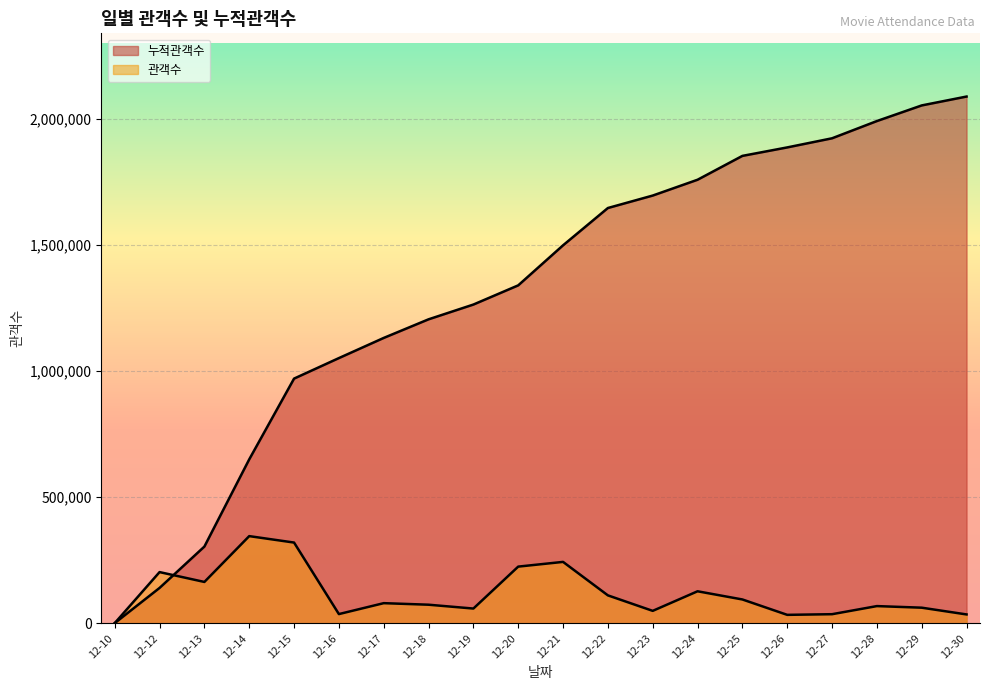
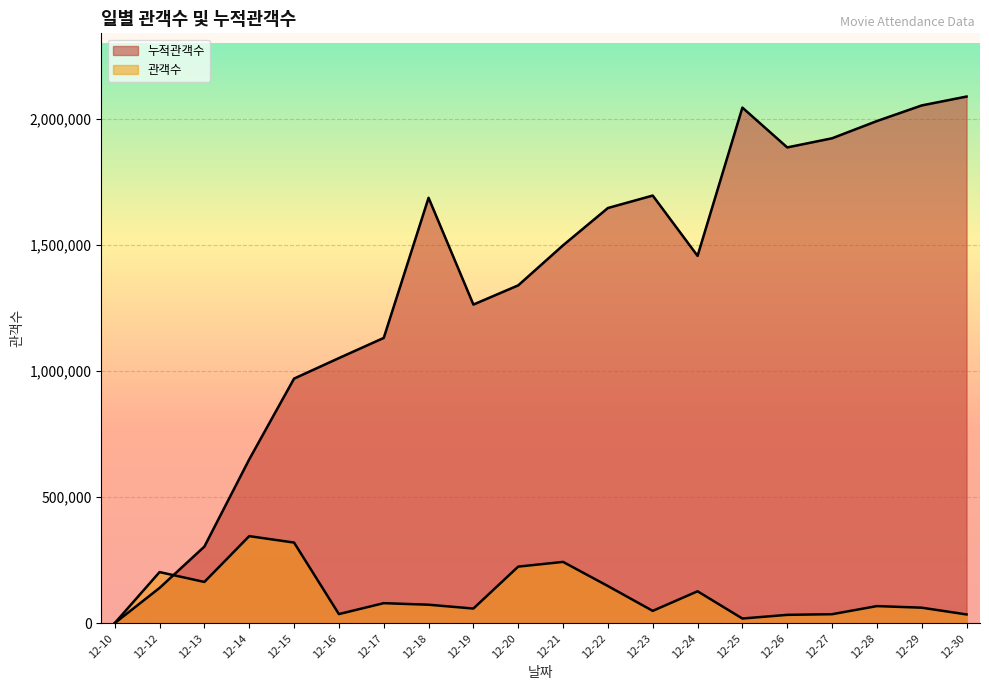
  {
    "누적관객수": {
      "12-12": "140,000",
      "12-13": "300,000",
      "12-14": "650,000",
      "12-15": "970,000",
      "12-16": "1,050,000",
      "12-17": "1,130,000",
-     "12-18": "1,210,000",
+     "12-18": "1,690,000",
      "12-19": "1,260,000",
      "12-20": "1,340,000",
      "12-21": "1,500,000",
      "12-22": "1,650,000",
      "12-23": "1,700,000",
-     "12-24": "1,760,000",
-     "12-25": "1,850,000",
+     "12-24": "1,460,000",
+     "12-25": "2,050,000",
      "12-26": "1,890,000",
      "12-27": "1,920,000",
      "12-28": "1,990,000",
      "12-29": "2,050,000",
      "12-30": "2,090,000"
    },
    "관객수": {
      "12-12": "200,000",
      "12-13": "160,000",
      "12-14": "350,000",
      "12-15": "320,000",
      "12-16": "40,000",
      "12-17": "80,000",
      "12-18": "70,000",
      "12-19": "60,000",
      "12-20": "220,000",
      "12-21": "240,000",
-     "12-22": "110,000",
+     "12-22": "150,000",
      "12-23": "50,000",
      "12-24": "130,000",
-     "12-25": "90,000",
+     "12-25": "20,000",
      "12-26": "30,000",
      "12-27": "40,000",
      "12-28": "70,000",
      "12-29": "60,000",
      "12-30": "40,000"
    }
  }
